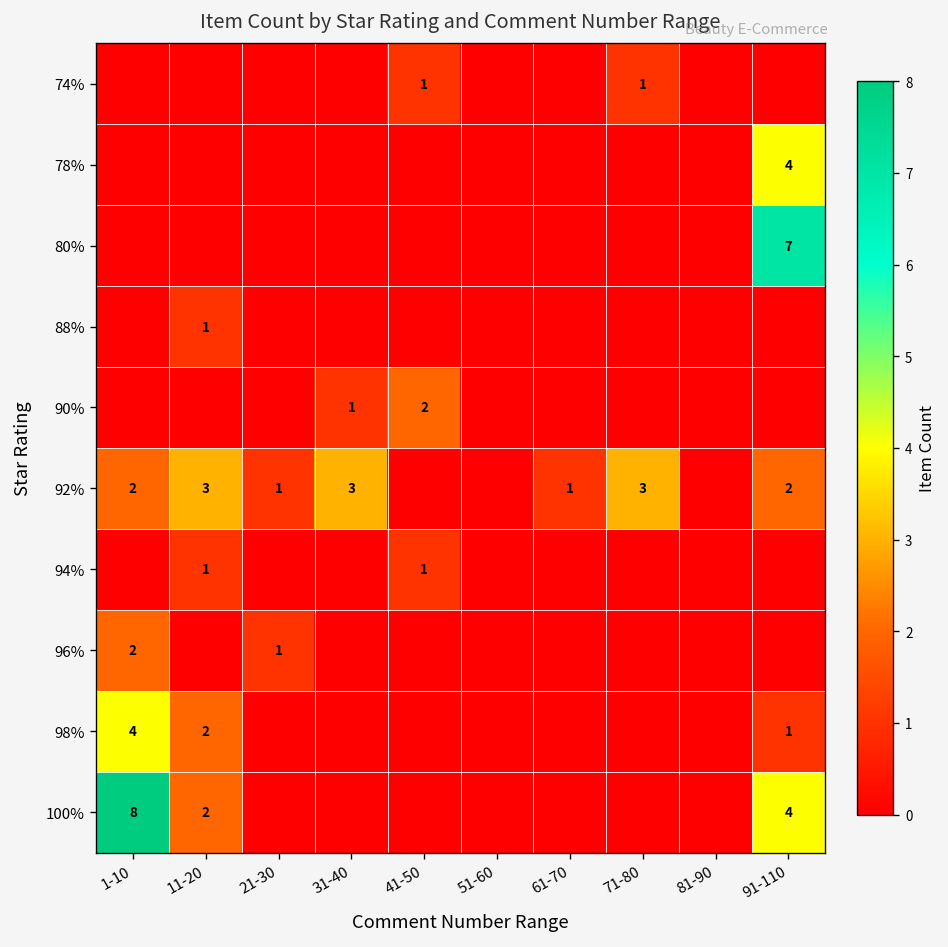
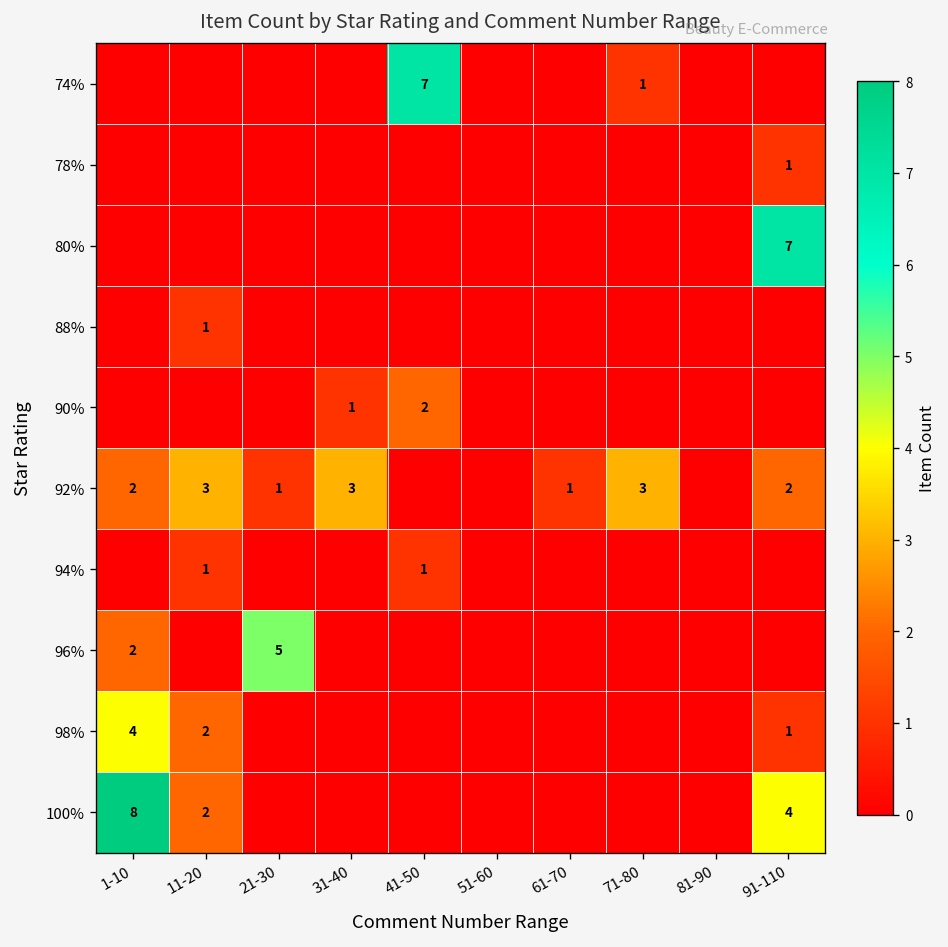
  {
    "74%": {
-     "41-50": 1,
+     "41-50": 7,
      "71-80": 1
    },
    "78%": {
-     "91-110": 4
+     "91-110": 1
    },
    "80%": {
      "91-110": 7
    },
    "88%": {
      "11-20": 1
    },
    "90%": {
      "31-40": 1,
      "41-50": 2
    },
    "92%": {
      "1-10": 2,
      "11-20": 3,
      "21-30": 1,
      "31-40": 3,
      "61-70": 1,
      "71-80": 3,
      "91-110": 2
    },
    "94%": {
      "11-20": 1,
      "41-50": 1
    },
    "96%": {
      "1-10": 2,
-     "21-30": 1
+     "21-30": 5
    },
    "98%": {
      "1-10": 4,
      "11-20": 2,
      "91-110": 1
    },
    "100%": {
      "1-10": 8,
      "11-20": 2,
      "91-110": 4
    }
  }
